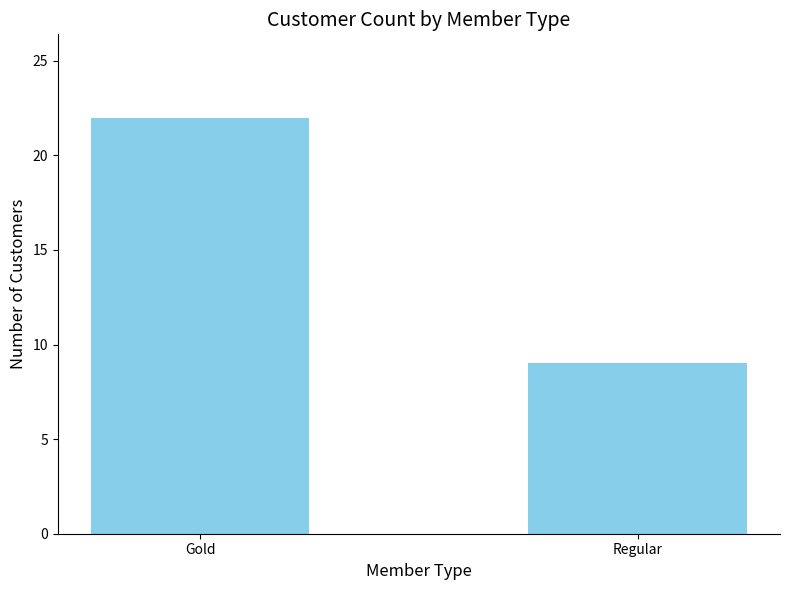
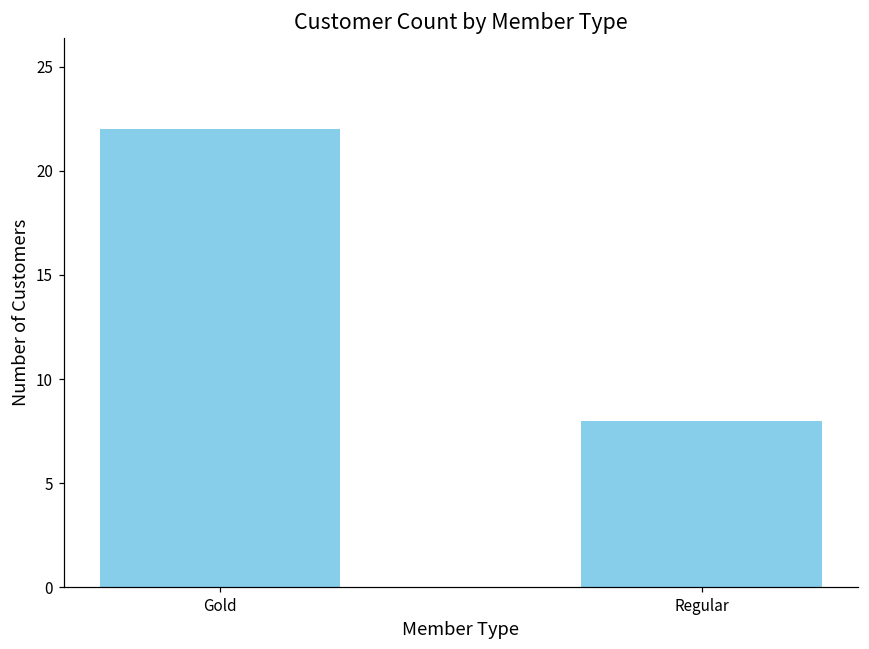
  {
    "Gold": 22,
-   "Regular": 9
+   "Regular": 8
  }
